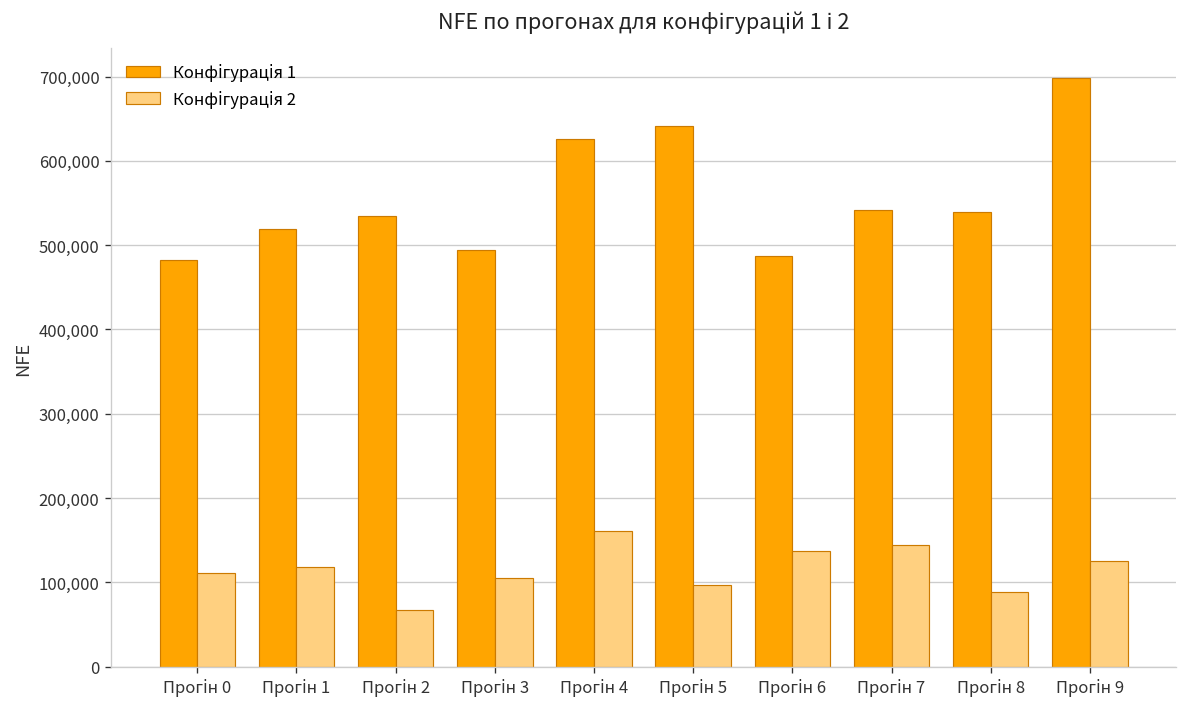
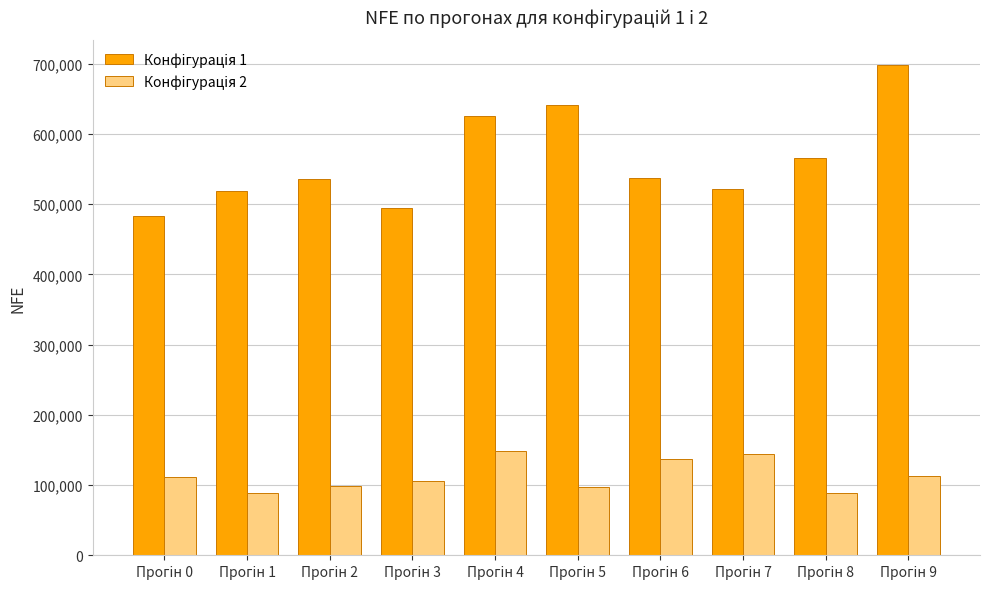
  {
    "Конфігурація 1": {
      "Прогін 0": "480,000",
      "Прогін 1": "520,000",
      "Прогін 2": "540,000",
      "Прогін 3": "490,000",
      "Прогін 4": "630,000",
      "Прогін 5": "640,000",
-     "Прогін 6": "490,000",
-     "Прогін 7": "540,000",
-     "Прогін 8": "540,000",
+     "Прогін 6": "540,000",
+     "Прогін 7": "520,000",
+     "Прогін 8": "570,000",
      "Прогін 9": "700,000"
    },
    "Конфігурація 2": {
      "Прогін 0": "110,000",
-     "Прогін 1": "120,000",
-     "Прогін 2": "70,000",
+     "Прогін 1": "90,000",
+     "Прогін 2": "100,000",
      "Прогін 3": "110,000",
-     "Прогін 4": "160,000",
+     "Прогін 4": "150,000",
      "Прогін 5": "100,000",
      "Прогін 6": "140,000",
      "Прогін 7": "140,000",
      "Прогін 8": "90,000",
-     "Прогін 9": "130,000"
+     "Прогін 9": "110,000"
    }
  }
